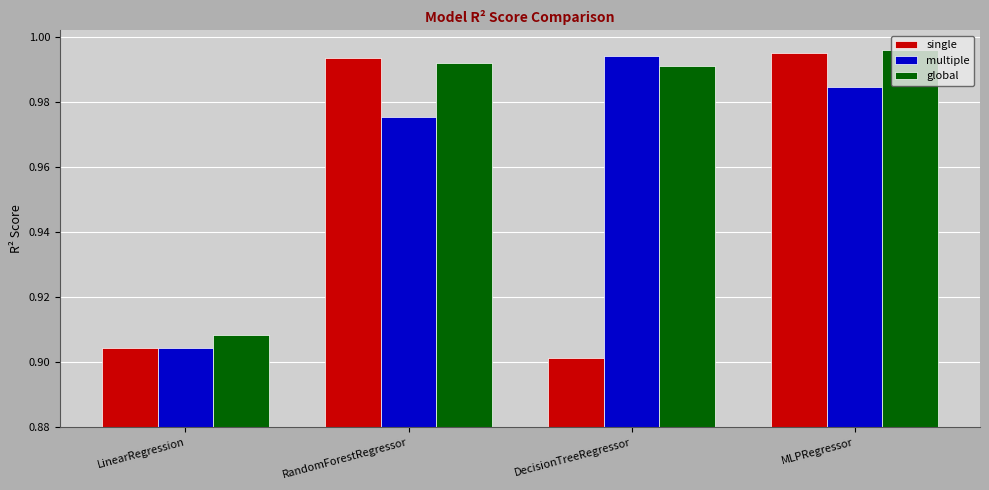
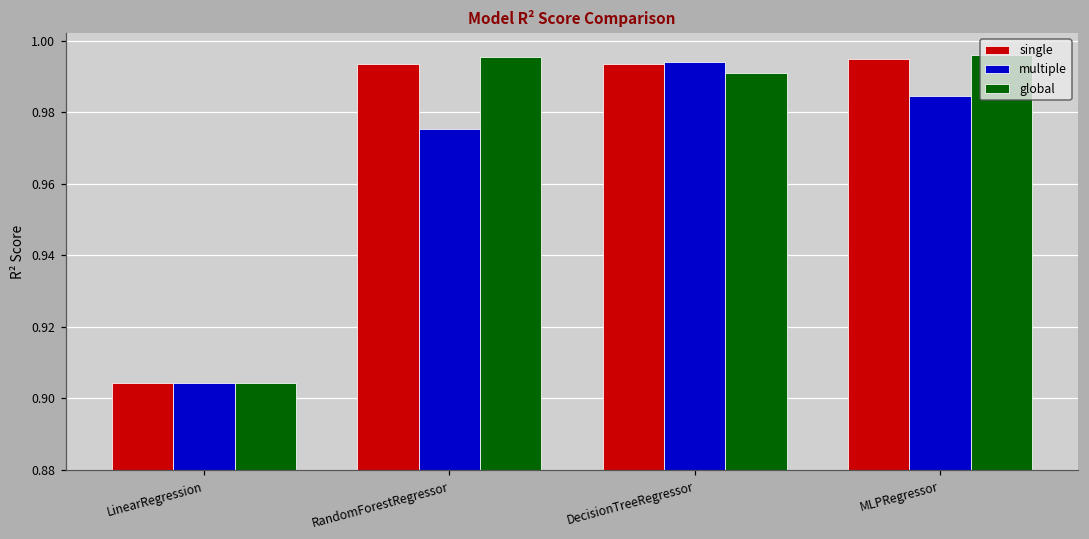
  {
    "single": {
      "LinearRegression": 0.904,
      "RandomForestRegressor": 0.994,
-     "DecisionTreeRegressor": 0.901,
+     "DecisionTreeRegressor": 0.993,
      "MLPRegressor": 0.995
    },
    "multiple": {
      "LinearRegression": 0.904,
      "RandomForestRegressor": 0.975,
      "DecisionTreeRegressor": 0.994,
      "MLPRegressor": 0.985
    },
    "global": {
-     "LinearRegression": 0.908,
-     "RandomForestRegressor": 0.992,
+     "LinearRegression": 0.904,
+     "RandomForestRegressor": 0.995,
      "DecisionTreeRegressor": 0.991
    }
  }
